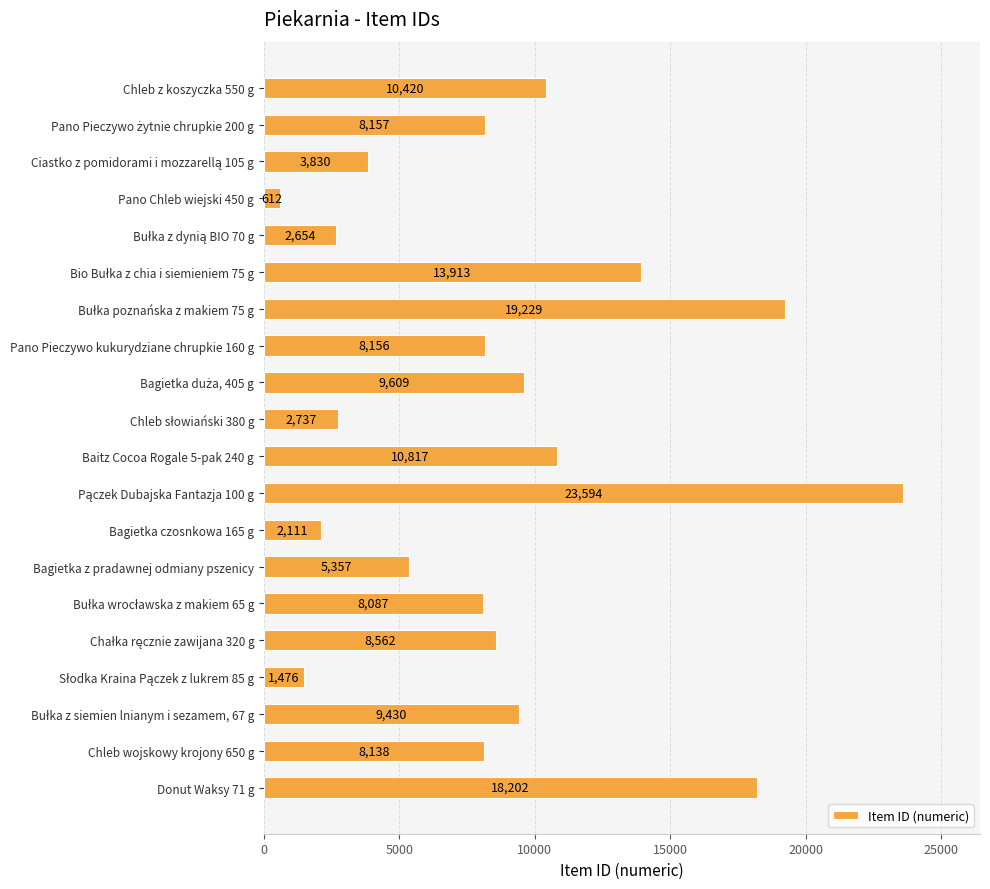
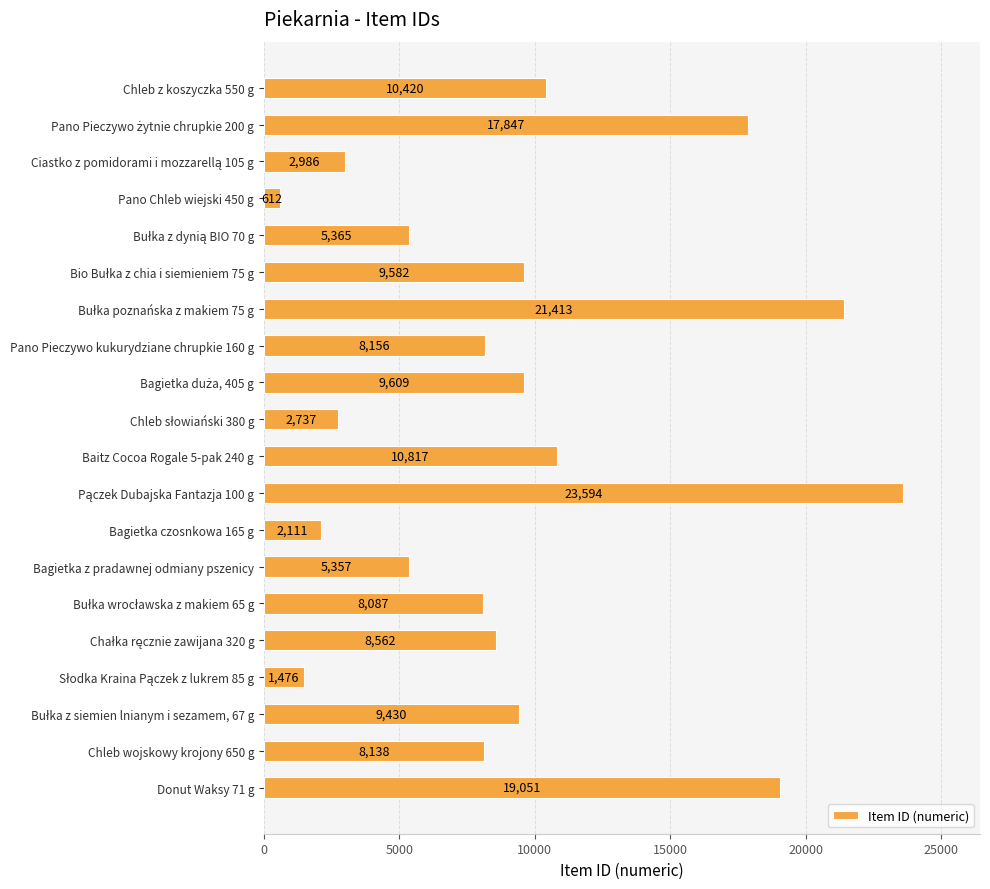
  {
    "Chleb z koszyczka 550 g": "10,420",
-   "Pano Pieczywo żytnie chrupkie 200 g": "8,157",
-   "Ciastko z pomidorami i mozzarellą 105 g": "3,830",
+   "Pano Pieczywo żytnie chrupkie 200 g": "17,847",
+   "Ciastko z pomidorami i mozzarellą 105 g": "2,986",
    "Pano Chleb wiejski 450 g": "612",
-   "Bułka z dynią BIO 70 g": "2,654",
-   "Bio Bułka z chia i siemieniem 75 g": "13,913",
-   "Bułka poznańska z makiem 75 g": "19,229",
+   "Bułka z dynią BIO 70 g": "5,365",
+   "Bio Bułka z chia i siemieniem 75 g": "9,582",
+   "Bułka poznańska z makiem 75 g": "21,413",
    "Pano Pieczywo kukurydziane chrupkie 160 g": "8,156",
    "Bagietka duża, 405 g": "9,609",
    "Chleb słowiański 380 g": "2,737",
    "Baitz Cocoa Rogale 5-pak 240 g": "10,817",
    "Pączek Dubajska Fantazja 100 g": "23,594",
    "Bagietka czosnkowa 165 g": "2,111",
    "Bagietka z pradawnej odmiany pszenicy": "5,357",
    "Bułka wrocławska z makiem 65 g": "8,087",
    "Chałka ręcznie zawijana 320 g": "8,562",
    "Słodka Kraina Pączek z lukrem 85 g": "1,476",
    "Bułka z siemien lnianym i sezamem, 67 g": "9,430",
    "Chleb wojskowy krojony 650 g": "8,138",
-   "Donut Waksy 71 g": "18,202"
+   "Donut Waksy 71 g": "19,051"
  }
